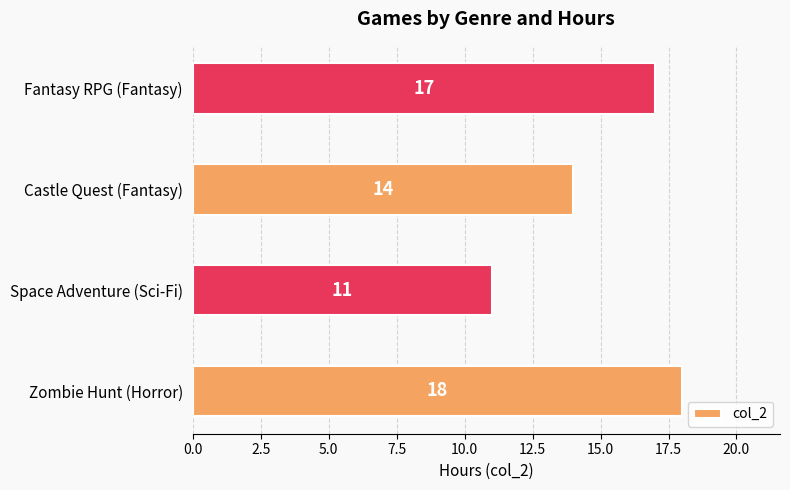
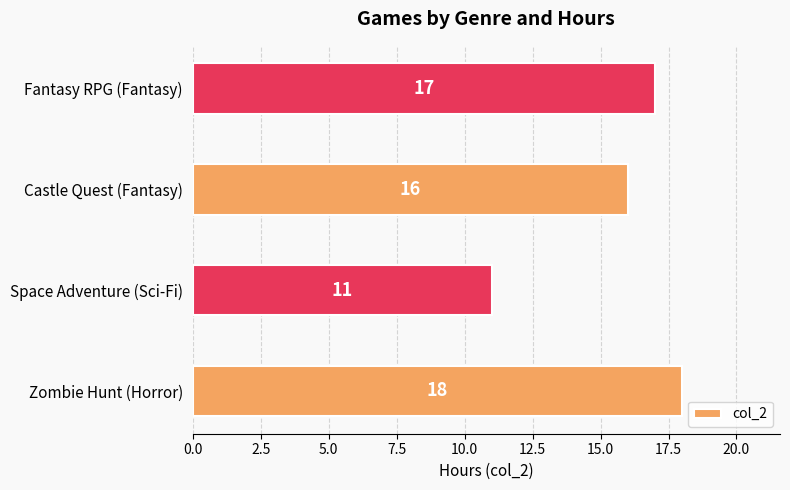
  {
    "Fantasy RPG (Fantasy)": 17,
-   "Castle Quest (Fantasy)": 14,
+   "Castle Quest (Fantasy)": 16,
    "Space Adventure (Sci-Fi)": 11,
    "Zombie Hunt (Horror)": 18
  }
